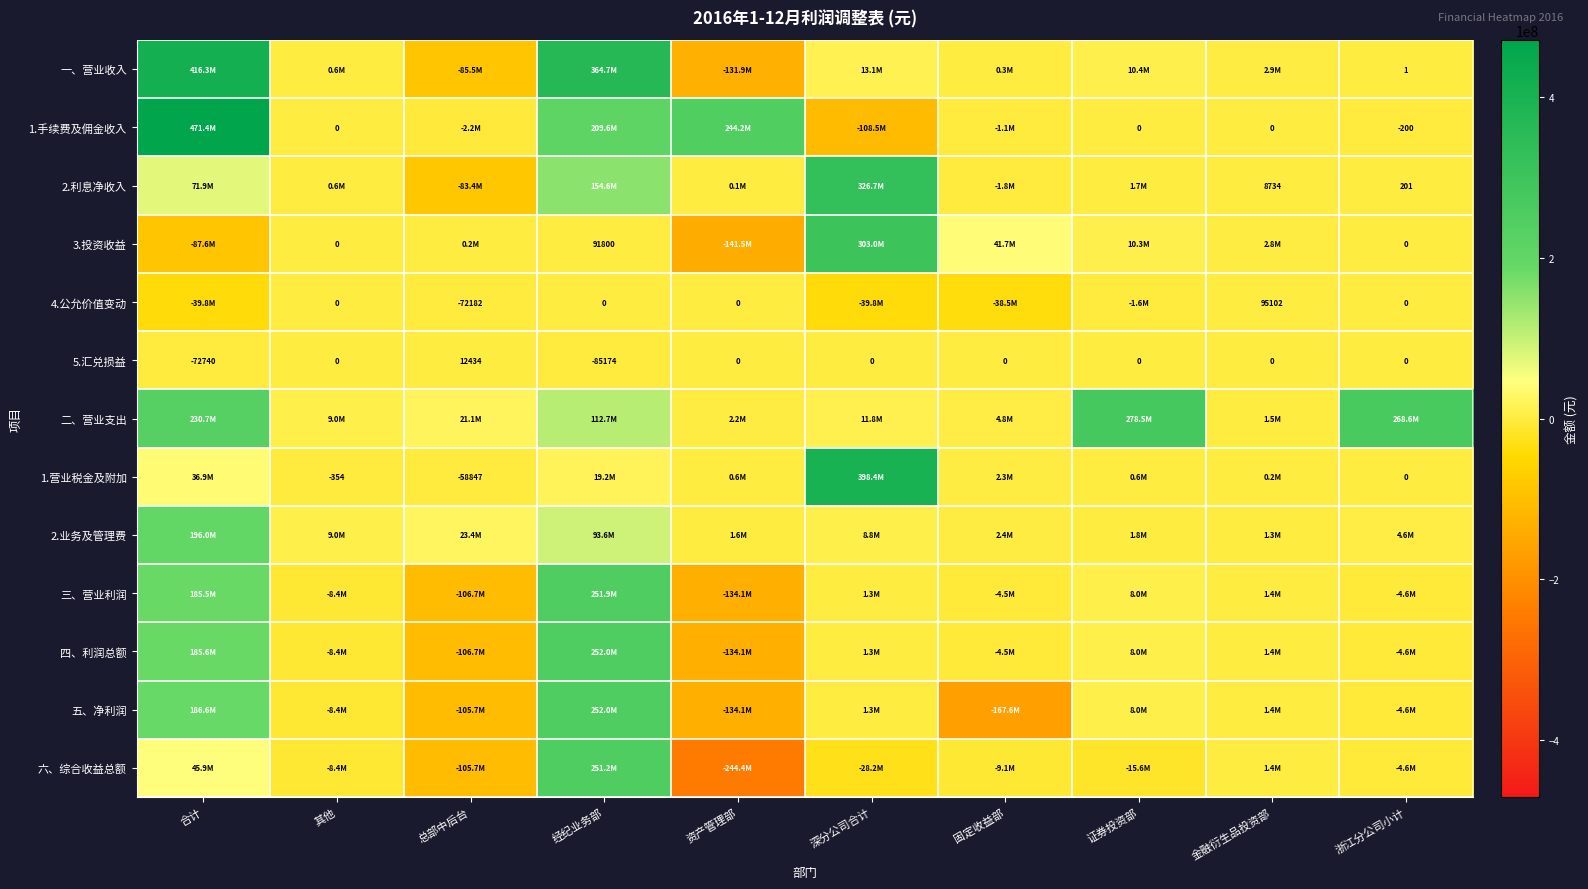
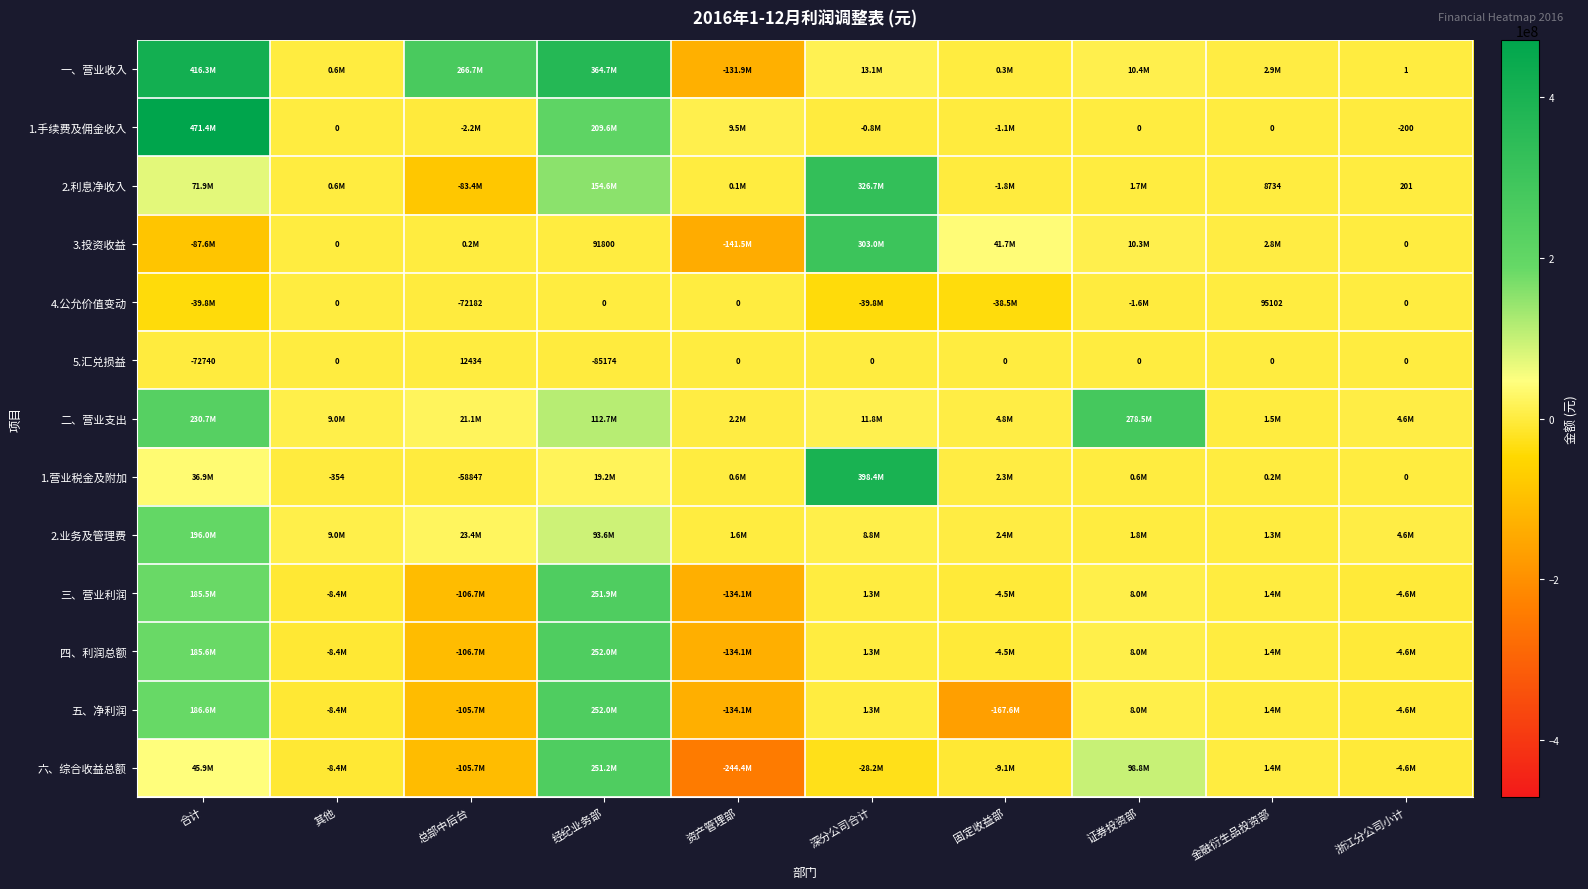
  {
    "一、营业收入": {
      "合计": "416.3M",
      "其他": "0.6M",
-     "总部中后台": "-85.5M",
+     "总部中后台": "266.7M",
      "经纪业务部": "364.7M",
      "资产管理部": "-131.9M",
      "深分公司合计": "13.1M",
      "固定收益部": "0.3M",
      "证券投资部": "10.4M",
      "金融衍生品投资部": "2.9M",
      "浙江分公司小计": "1"
    },
    "1.手续费及佣金收入": {
      "合计": "471.4M",
      "其他": "0",
      "总部中后台": "-2.2M",
      "经纪业务部": "209.6M",
-     "资产管理部": "244.2M",
-     "深分公司合计": "-108.5M",
+     "资产管理部": "9.5M",
+     "深分公司合计": "-0.8M",
      "固定收益部": "-1.1M",
      "证券投资部": "0",
      "金融衍生品投资部": "0",
      "浙江分公司小计": "-200"
    },
    "2.利息净收入": {
      "合计": "71.9M",
      "其他": "0.6M",
      "总部中后台": "-83.4M",
      "经纪业务部": "154.6M",
      "资产管理部": "0.1M",
      "深分公司合计": "326.7M",
      "固定收益部": "-1.8M",
      "证券投资部": "1.7M",
      "金融衍生品投资部": "8734",
      "浙江分公司小计": "201"
    },
    "3.投资收益": {
      "合计": "-87.6M",
      "其他": "0",
      "总部中后台": "0.2M",
      "经纪业务部": "91800",
      "资产管理部": "-141.5M",
      "深分公司合计": "303.0M",
      "固定收益部": "41.7M",
      "证券投资部": "10.3M",
      "金融衍生品投资部": "2.8M",
      "浙江分公司小计": "0"
    },
    "4.公允价值变动": {
      "合计": "-39.8M",
      "其他": "0",
      "总部中后台": "-72182",
      "经纪业务部": "0",
      "资产管理部": "0",
      "深分公司合计": "-39.8M",
      "固定收益部": "-38.5M",
      "证券投资部": "-1.6M",
      "金融衍生品投资部": "95102",
      "浙江分公司小计": "0"
    },
    "5.汇兑损益": {
      "合计": "-72740",
      "其他": "0",
      "总部中后台": "12434",
      "经纪业务部": "-85174",
      "资产管理部": "0",
      "深分公司合计": "0",
      "固定收益部": "0",
      "证券投资部": "0",
      "金融衍生品投资部": "0",
      "浙江分公司小计": "0"
    },
    "二、营业支出": {
      "合计": "230.7M",
      "其他": "9.0M",
      "总部中后台": "21.1M",
      "经纪业务部": "112.7M",
      "资产管理部": "2.2M",
      "深分公司合计": "11.8M",
      "固定收益部": "4.8M",
      "证券投资部": "278.5M",
      "金融衍生品投资部": "1.5M",
-     "浙江分公司小计": "268.6M"
+     "浙江分公司小计": "4.6M"
    },
    "1.营业税金及附加": {
      "合计": "36.9M",
      "其他": "-354",
      "总部中后台": "-58847",
      "经纪业务部": "19.2M",
      "资产管理部": "0.6M",
      "深分公司合计": "398.4M",
      "固定收益部": "2.3M",
      "证券投资部": "0.6M",
      "金融衍生品投资部": "0.2M",
      "浙江分公司小计": "0"
    },
    "2.业务及管理费": {
      "合计": "196.0M",
      "其他": "9.0M",
      "总部中后台": "23.4M",
      "经纪业务部": "93.6M",
      "资产管理部": "1.6M",
      "深分公司合计": "8.8M",
      "固定收益部": "2.4M",
      "证券投资部": "1.8M",
      "金融衍生品投资部": "1.3M",
      "浙江分公司小计": "4.6M"
    },
    "三、营业利润": {
      "合计": "185.5M",
      "其他": "-8.4M",
      "总部中后台": "-106.7M",
      "经纪业务部": "251.9M",
      "资产管理部": "-134.1M",
      "深分公司合计": "1.3M",
      "固定收益部": "-4.5M",
      "证券投资部": "8.0M",
      "金融衍生品投资部": "1.4M",
      "浙江分公司小计": "-4.6M"
    },
    "四、利润总额": {
      "合计": "185.6M",
      "其他": "-8.4M",
      "总部中后台": "-106.7M",
      "经纪业务部": "252.0M",
      "资产管理部": "-134.1M",
      "深分公司合计": "1.3M",
      "固定收益部": "-4.5M",
      "证券投资部": "8.0M",
      "金融衍生品投资部": "1.4M",
      "浙江分公司小计": "-4.6M"
    },
    "五、净利润": {
      "合计": "186.6M",
      "其他": "-8.4M",
      "总部中后台": "-105.7M",
      "经纪业务部": "252.0M",
      "资产管理部": "-134.1M",
      "深分公司合计": "1.3M",
      "固定收益部": "-167.6M",
      "证券投资部": "8.0M",
      "金融衍生品投资部": "1.4M",
      "浙江分公司小计": "-4.6M"
    },
    "六、综合收益总额": {
      "合计": "45.9M",
      "其他": "-8.4M",
      "总部中后台": "-105.7M",
      "经纪业务部": "251.2M",
      "资产管理部": "-244.4M",
      "深分公司合计": "-28.2M",
      "固定收益部": "-9.1M",
-     "证券投资部": "-15.6M",
+     "证券投资部": "98.8M",
      "金融衍生品投资部": "1.4M",
      "浙江分公司小计": "-4.6M"
    }
  }
